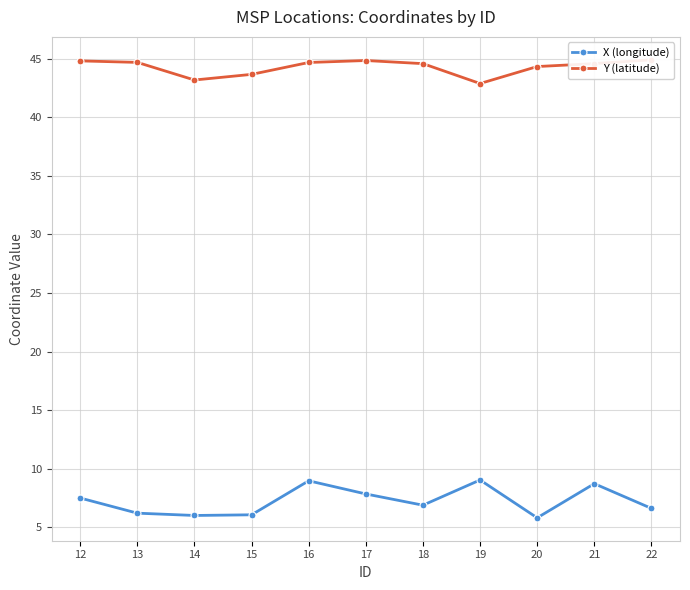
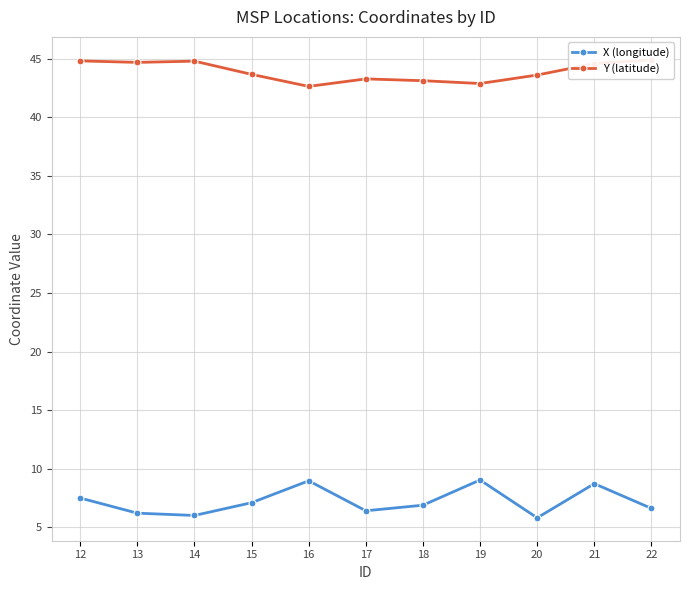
  {
    "X (longitude)": {
      "12": 7.5,
      "13": 6.2,
      "14": 6.0,
-     "15": 6.1,
+     "15": 7.1,
      "16": 9.0,
-     "17": 7.9,
+     "17": 6.4,
      "18": 6.9,
      "19": 9.0,
      "20": 5.8,
      "21": 8.7,
      "22": 6.6
    },
    "Y (latitude)": {
      "12": 44.8,
      "13": 44.7,
-     "14": 43.2,
+     "14": 44.8,
      "15": 43.6,
-     "16": 44.7,
-     "17": 44.8,
-     "18": 44.6,
+     "16": 42.6,
+     "17": 43.3,
+     "18": 43.1,
      "19": 42.9,
-     "20": 44.3
+     "20": 43.6
    }
  }
